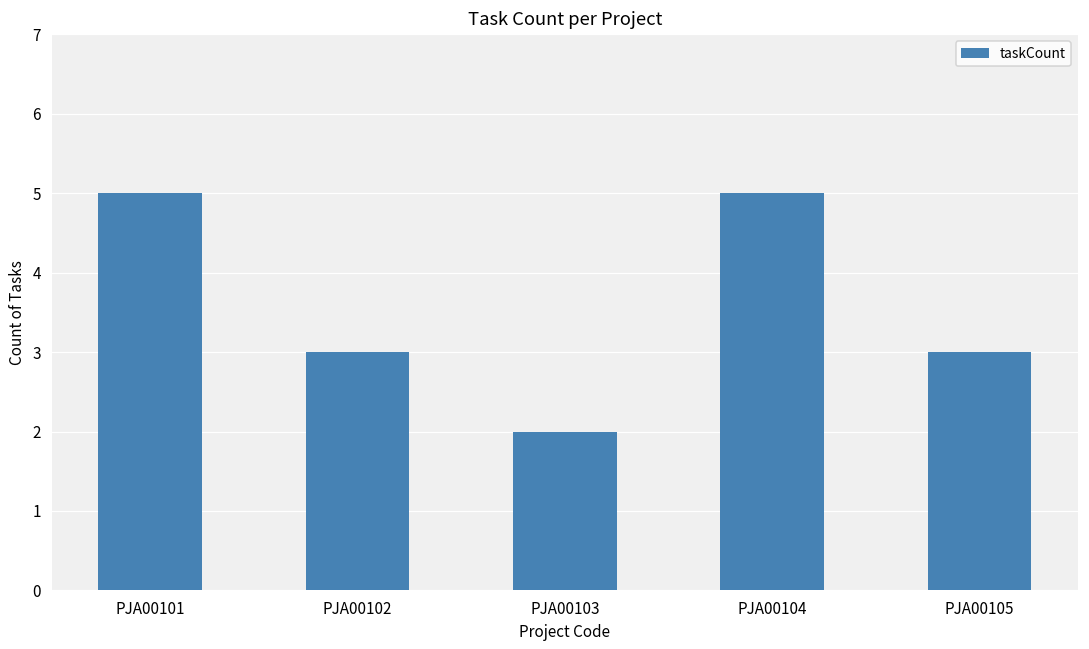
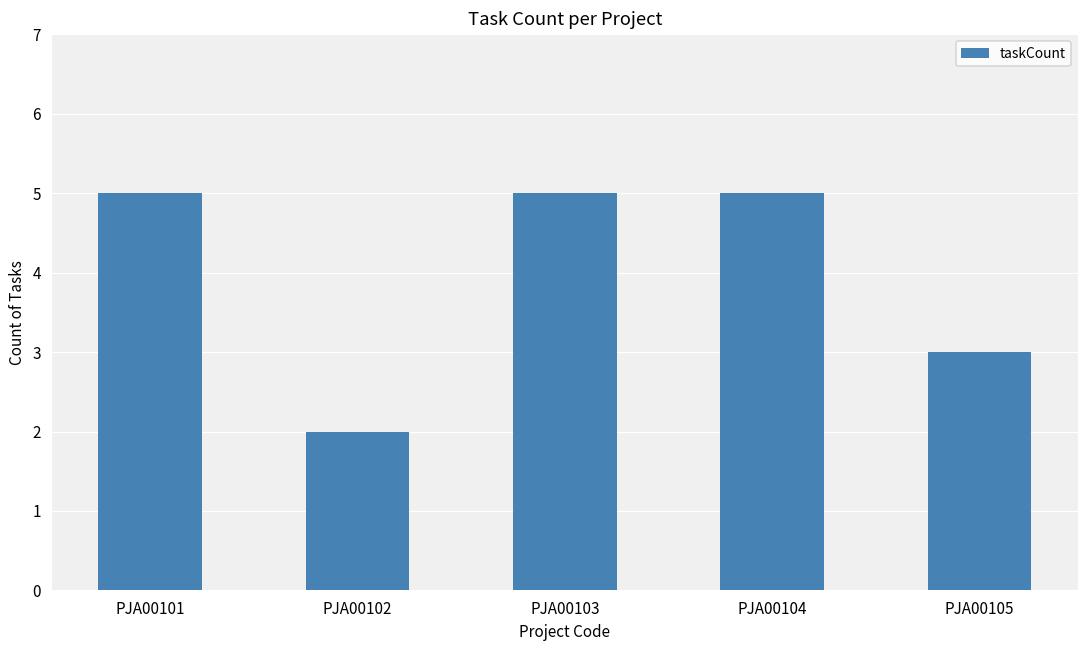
  {
    "PJA00101": 5,
-   "PJA00102": 3,
-   "PJA00103": 2,
+   "PJA00102": 2,
+   "PJA00103": 5,
    "PJA00104": 5,
    "PJA00105": 3
  }
